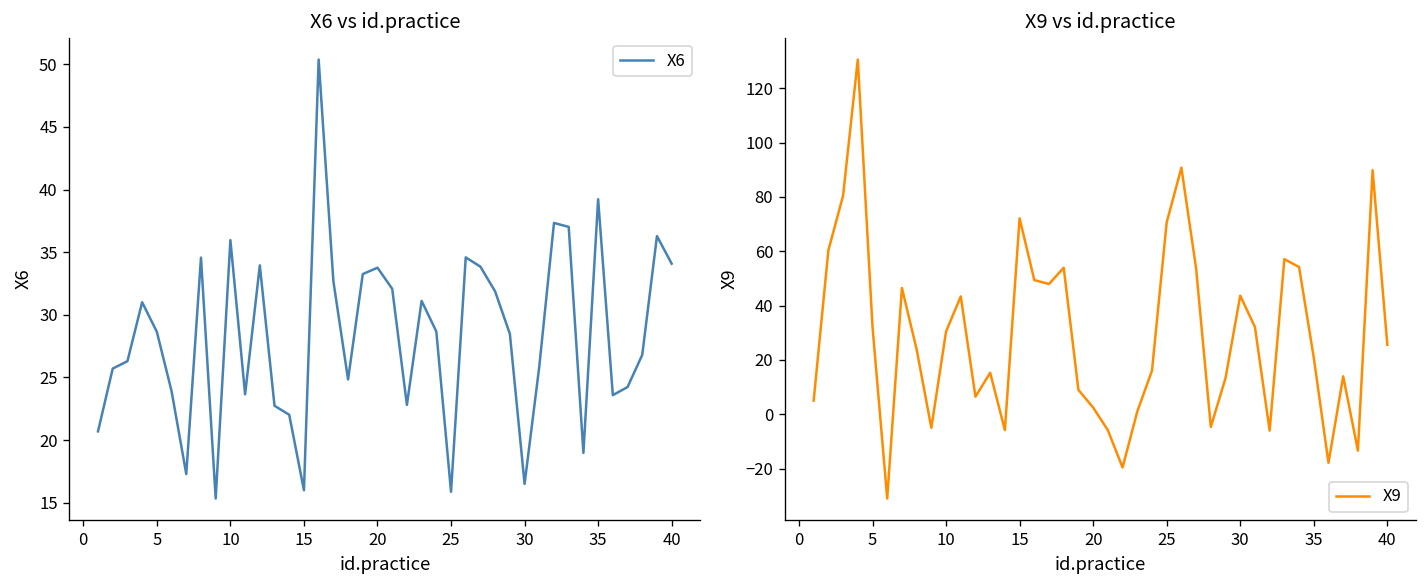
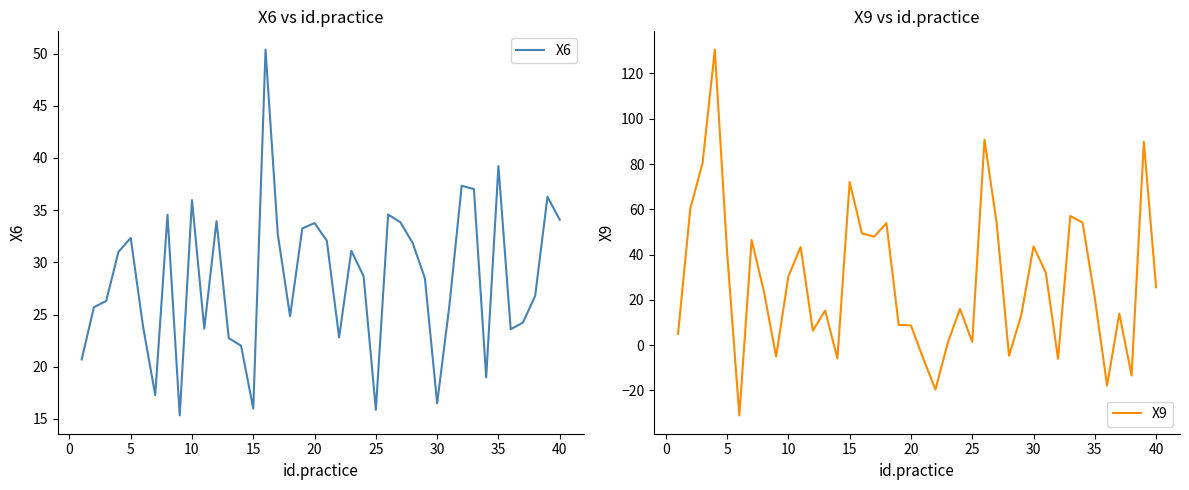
  {
    "X6 vs id.practice": {
-     "5": 28.6,
+     "5": 32.3,
      "10": 36.0,
      "15": 16.0,
      "20": 33.8,
      "25": 15.9,
      "30": 16.5,
      "35": 39.2,
      "40": 34.1
    },
    "X9 vs id.practice": {
-     "5": 32,
+     "5": 41,
      "10": 30,
      "15": 72,
-     "20": 2,
-     "25": 71,
+     "20": 9,
+     "25": 2,
      "30": 44,
      "35": 21,
      "40": 26
    }
  }
